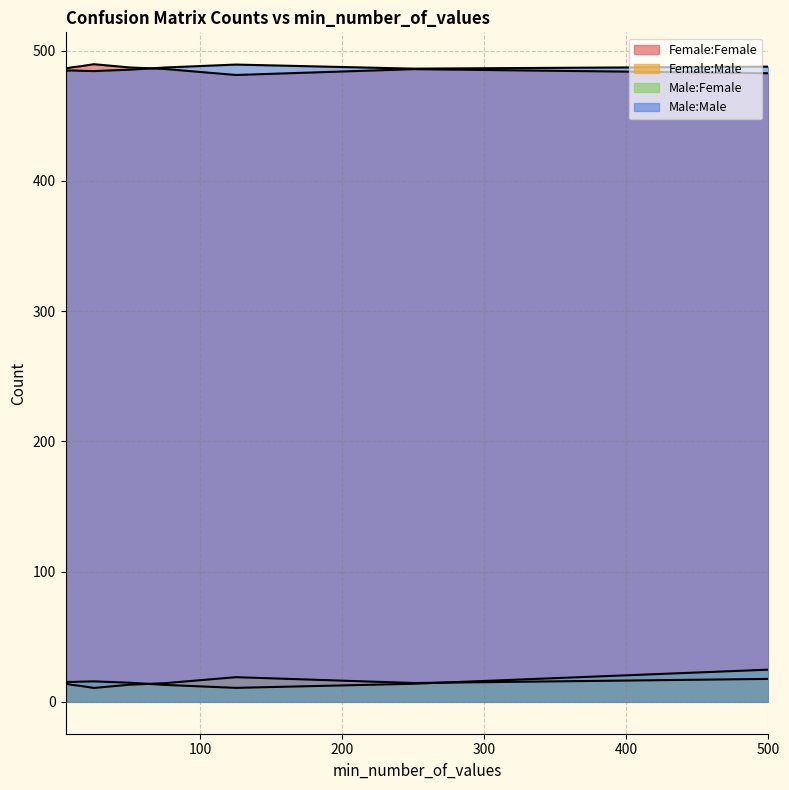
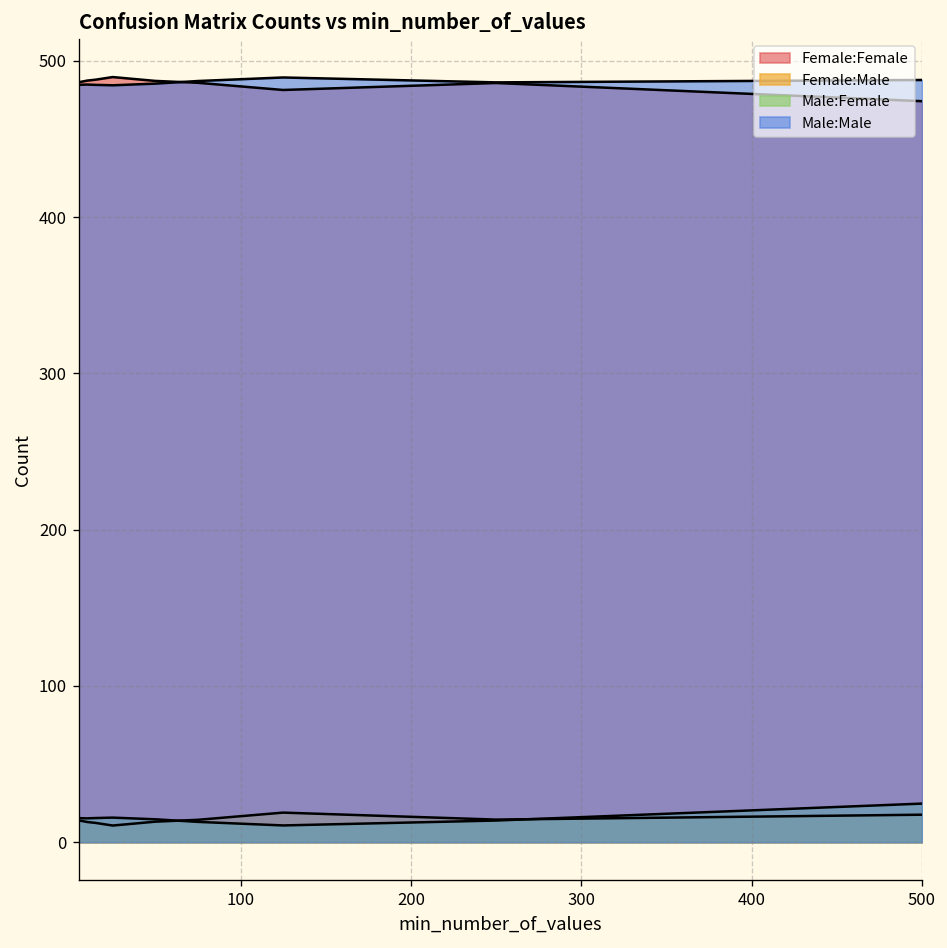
  {
    "Female:Female": {
-     "500": 483
+     "500": 474
    },
    "Female:Male": {
      "500": 18
    },
    "Male:Female": {
      "500": 25
    },
    "Male:Male": {
      "500": 488
    }
  }
